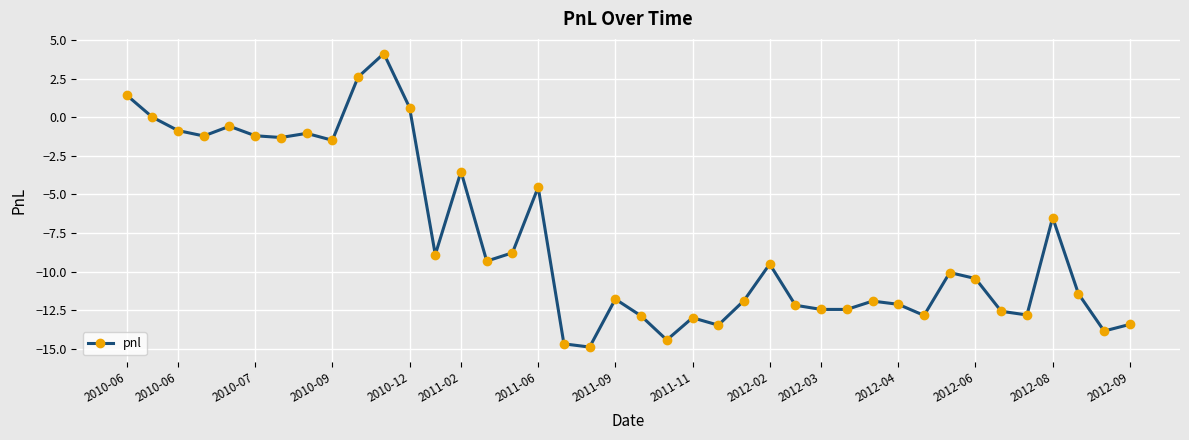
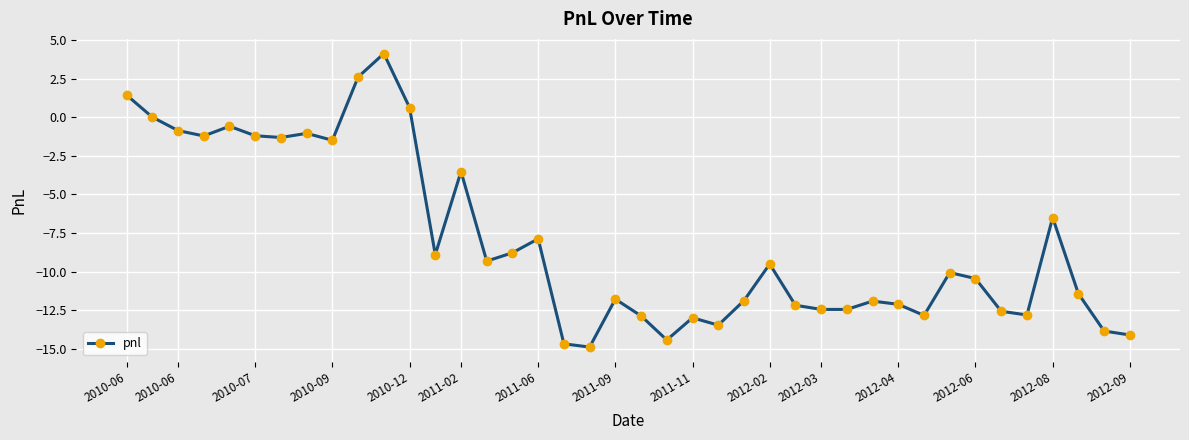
  {
    "2010-07": -1.2,
    "2010-09": -1.5,
    "2010-12": 0.6,
    "2011-02": -3.5,
-   "2011-06": -4.5,
+   "2011-06": -7.9,
    "2011-09": -11.8,
    "2011-11": -13.0,
    "2012-02": -9.5,
    "2012-03": -12.5,
    "2012-04": -12.1,
    "2012-06": -10.5,
    "2012-08": -6.5,
-   "2012-09": -13.4
+   "2012-09": -14.1
  }
